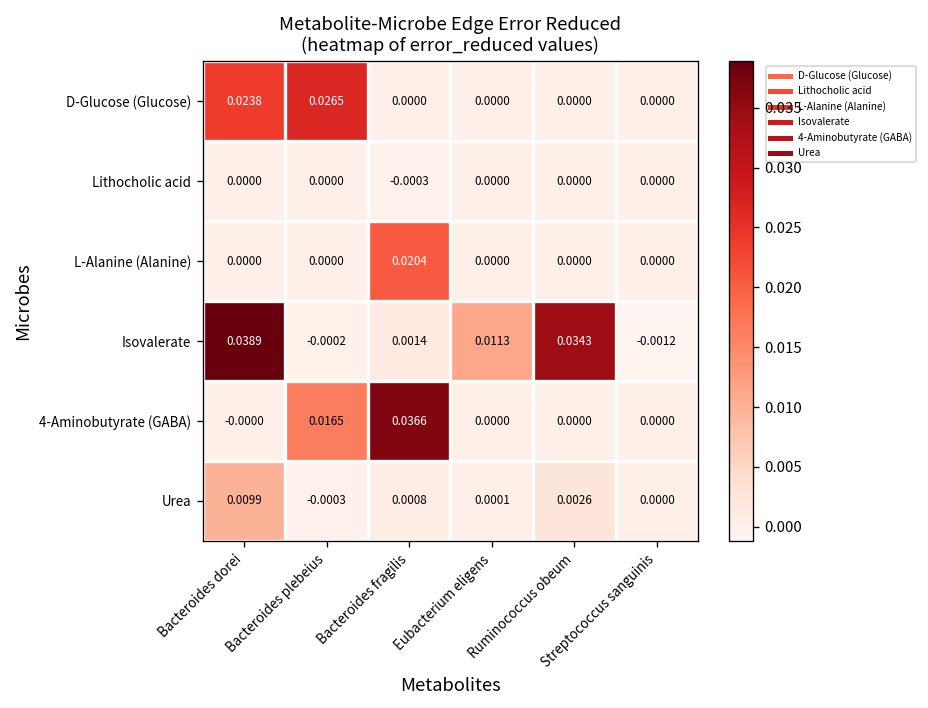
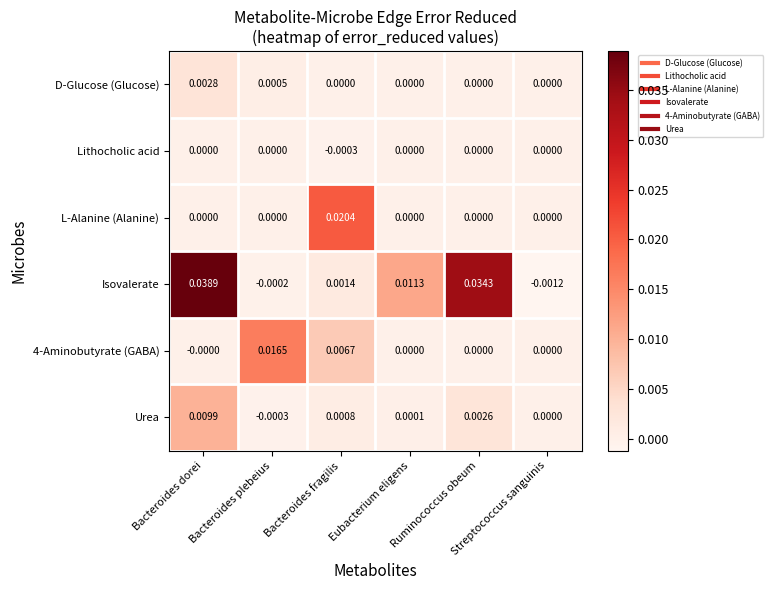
  {
    "D-Glucose (Glucose)": {
-     "Bacteroides dorei": 0.0238,
-     "Bacteroides plebeius": 0.0265,
+     "Bacteroides dorei": 0.0028,
+     "Bacteroides plebeius": 0.0005,
      "Bacteroides fragilis": 0.0000,
      "Eubacterium eligens": 0.0000,
      "Ruminococcus obeum": 0.0000,
      "Streptococcus sanguinis": 0.0000
    },
    "Lithocholic acid": {
      "Bacteroides dorei": 0.0000,
      "Bacteroides plebeius": 0.0000,
      "Bacteroides fragilis": -0.0003,
      "Eubacterium eligens": 0.0000,
      "Ruminococcus obeum": 0.0000,
      "Streptococcus sanguinis": 0.0000
    },
    "L-Alanine (Alanine)": {
      "Bacteroides dorei": 0.0000,
      "Bacteroides plebeius": 0.0000,
      "Bacteroides fragilis": 0.0204,
      "Eubacterium eligens": 0.0000,
      "Ruminococcus obeum": 0.0000,
      "Streptococcus sanguinis": 0.0000
    },
    "Isovalerate": {
      "Bacteroides dorei": 0.0389,
      "Bacteroides plebeius": -0.0002,
      "Bacteroides fragilis": 0.0014,
      "Eubacterium eligens": 0.0113,
      "Ruminococcus obeum": 0.0343,
      "Streptococcus sanguinis": -0.0012
    },
    "4-Aminobutyrate (GABA)": {
      "Bacteroides dorei": -0.0000,
      "Bacteroides plebeius": 0.0165,
-     "Bacteroides fragilis": 0.0366,
+     "Bacteroides fragilis": 0.0067,
      "Eubacterium eligens": 0.0000,
      "Ruminococcus obeum": 0.0000,
      "Streptococcus sanguinis": 0.0000
    },
    "Urea": {
      "Bacteroides dorei": 0.0099,
      "Bacteroides plebeius": -0.0003,
      "Bacteroides fragilis": 0.0008,
      "Eubacterium eligens": 0.0001,
      "Ruminococcus obeum": 0.0026,
      "Streptococcus sanguinis": 0.0000
    }
  }
